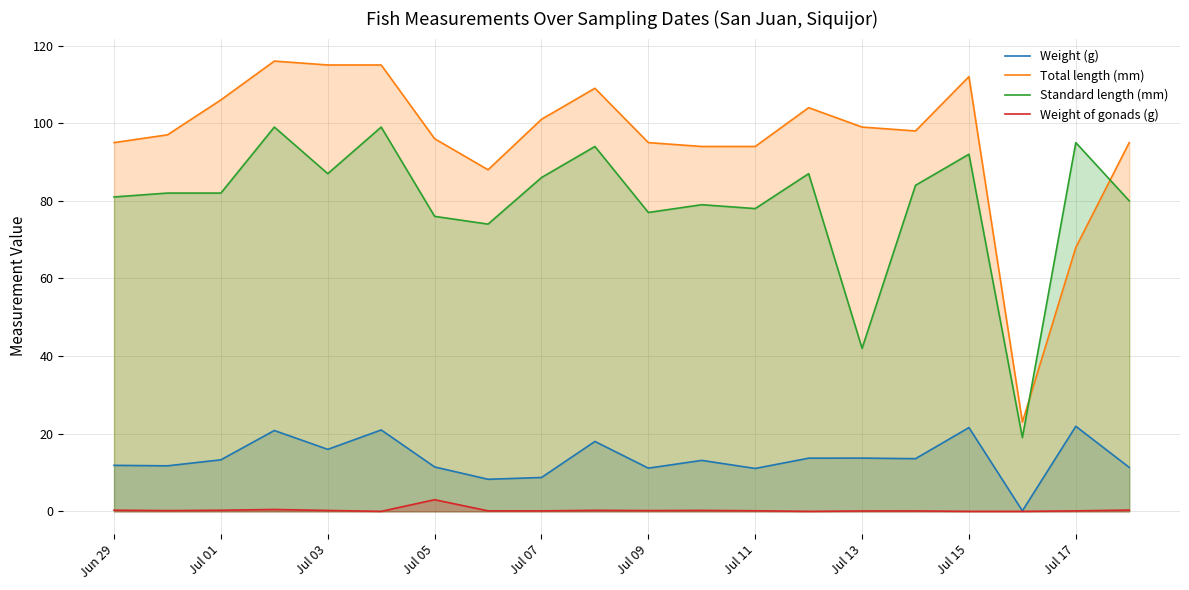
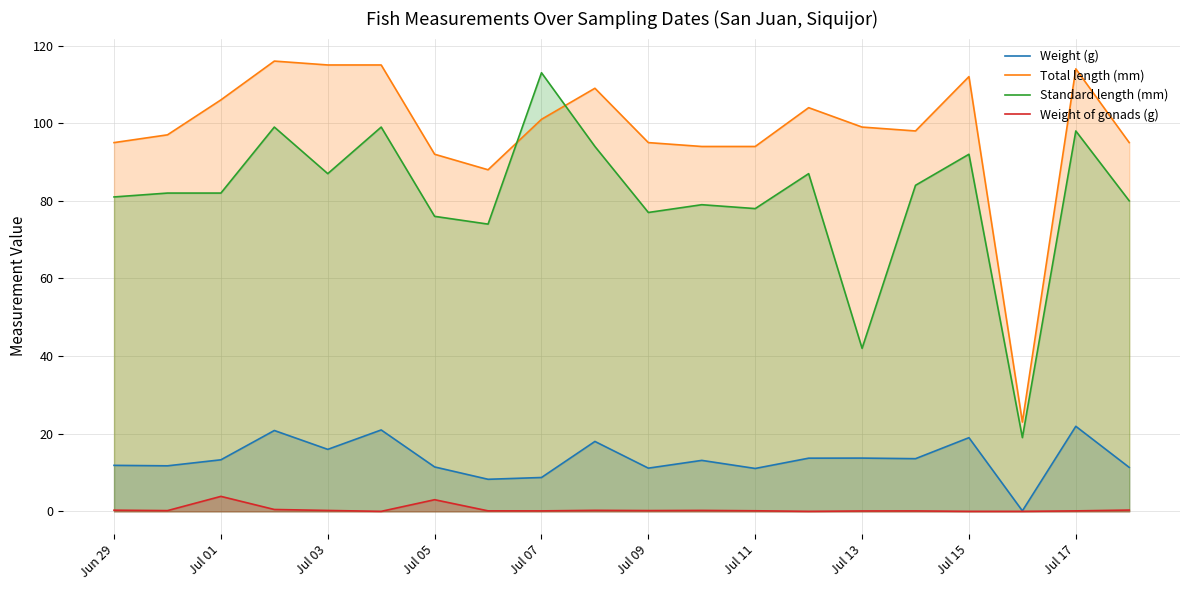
  {
    "Weight (g)": {
      "Jun 29": 12,
      "Jul 01": 13,
      "Jul 03": 16,
      "Jul 05": 11,
      "Jul 07": 9,
      "Jul 09": 11,
      "Jul 11": 11,
      "Jul 13": 14,
-     "Jul 15": 22,
+     "Jul 15": 19,
      "Jul 17": 22
    },
    "Total length (mm)": {
      "Jun 29": 95,
      "Jul 01": 106,
      "Jul 03": 115,
-     "Jul 05": 96,
+     "Jul 05": 92,
      "Jul 07": 101,
      "Jul 09": 95,
      "Jul 11": 94,
      "Jul 13": 99,
      "Jul 15": 112,
-     "Jul 17": 68
+     "Jul 17": 114
    },
    "Standard length (mm)": {
      "Jun 29": 81,
      "Jul 01": 82,
      "Jul 03": 87,
      "Jul 05": 76,
-     "Jul 07": 86,
+     "Jul 07": 113,
      "Jul 09": 77,
      "Jul 11": 78,
      "Jul 13": 42,
      "Jul 15": 92,
-     "Jul 17": 95
+     "Jul 17": 98
    },
    "Weight of gonads (g)": {
      "Jun 29": 0,
-     "Jul 01": 0,
+     "Jul 01": 4,
      "Jul 03": 0,
      "Jul 05": 3,
      "Jul 07": 0,
      "Jul 09": 0,
      "Jul 11": 0,
      "Jul 13": 0,
      "Jul 15": 0,
      "Jul 17": 0
    }
  }
